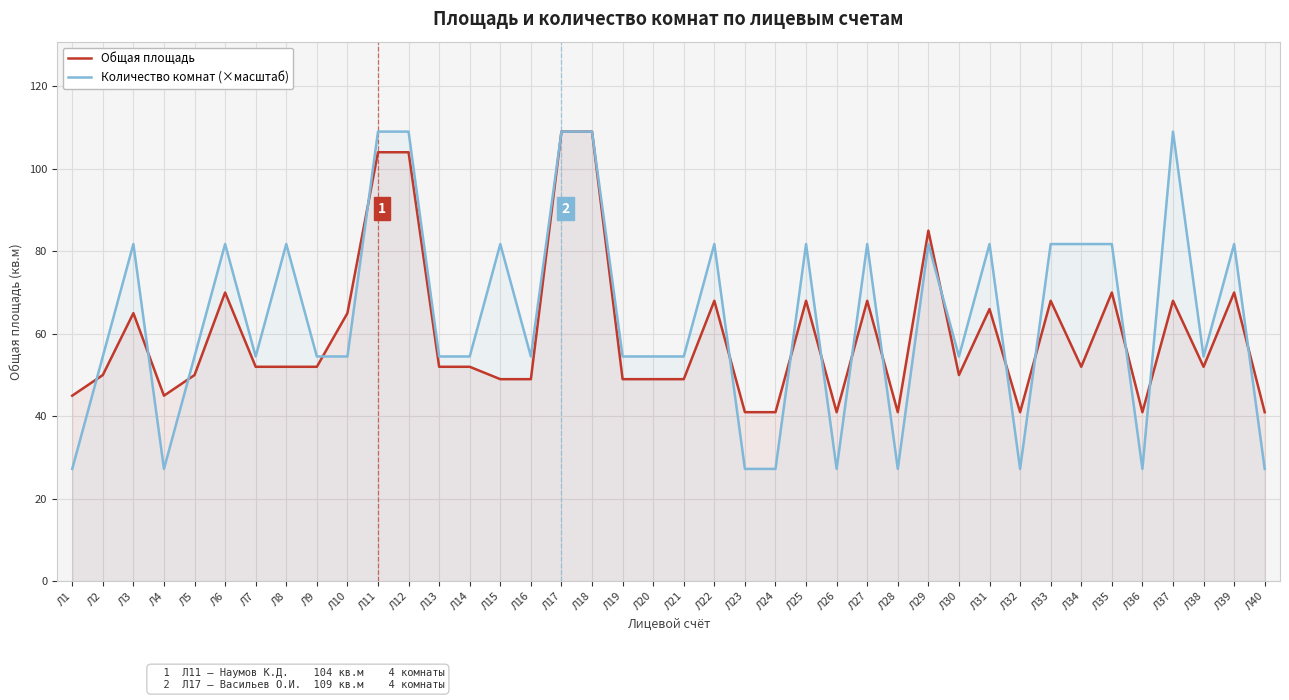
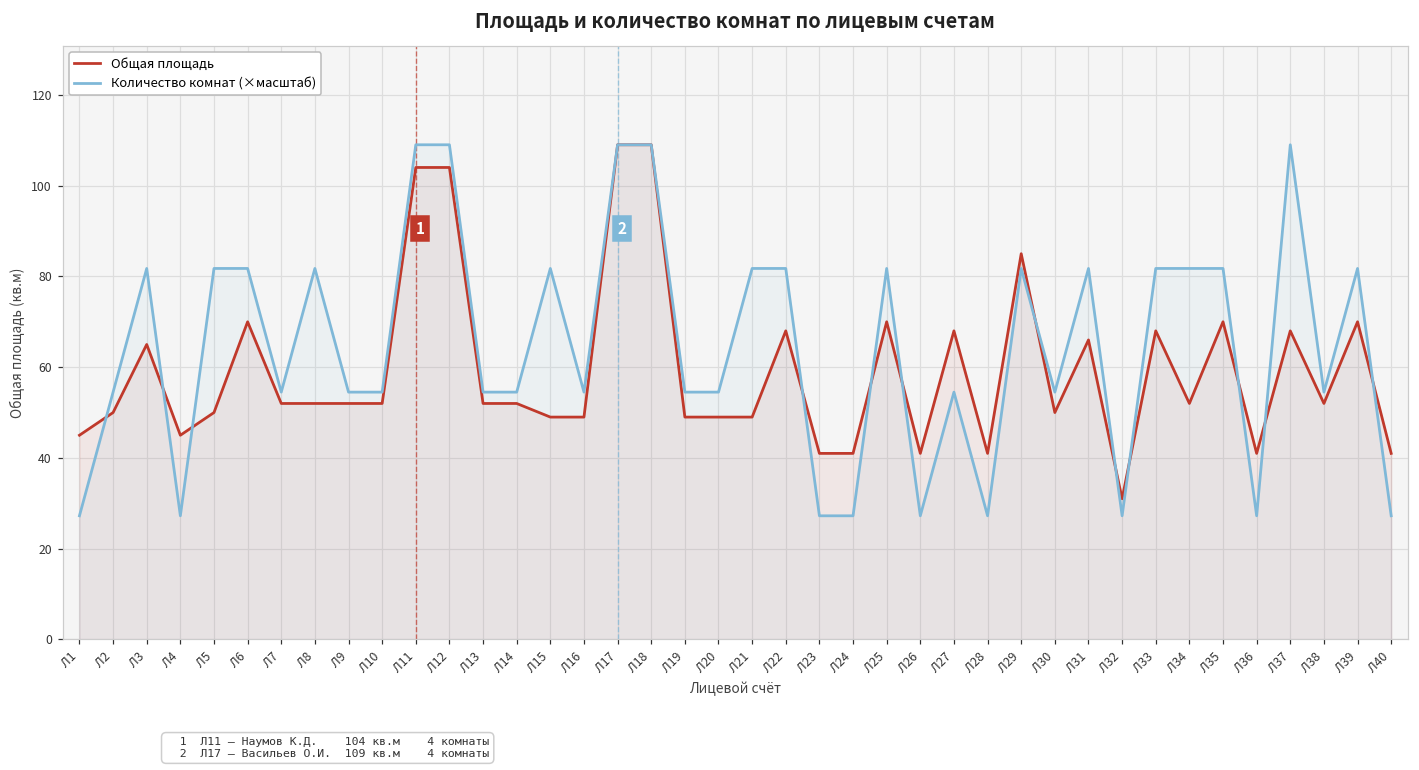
  {
    "Общая площадь": {
      "Л1": 45,
      "Л2": 50,
      "Л3": 65,
      "Л4": 45,
      "Л5": 50,
      "Л6": 70,
      "Л7": 52,
      "Л8": 52,
      "Л9": 52,
-     "Л10": 65,
+     "Л10": 52,
      "Л11": 104,
      "Л12": 104,
      "Л13": 52,
      "Л14": 52,
      "Л15": 49,
      "Л16": 49,
      "Л19": 49,
      "Л20": 49,
      "Л21": 49,
      "Л22": 68,
      "Л23": 41,
      "Л24": 41,
-     "Л25": 68,
+     "Л25": 70,
      "Л26": 41,
      "Л27": 68,
      "Л28": 41,
      "Л29": 85,
      "Л30": 50,
      "Л31": 66,
-     "Л32": 41,
+     "Л32": 31,
      "Л33": 68,
      "Л34": 52,
      "Л35": 70,
      "Л36": 41,
      "Л37": 68,
      "Л38": 52,
      "Л39": 70,
      "Л40": 41
    },
    "Количество комнат (×масштаб)": {
      "Л1": 27,
      "Л2": 55,
      "Л3": 82,
      "Л4": 27,
-     "Л5": 55,
+     "Л5": 82,
      "Л6": 82,
      "Л7": 55,
      "Л8": 82,
      "Л9": 55,
      "Л10": 55,
      "Л11": 109,
      "Л12": 109,
      "Л13": 55,
      "Л14": 55,
      "Л15": 82,
      "Л16": 55,
      "Л19": 55,
      "Л20": 55,
-     "Л21": 55,
+     "Л21": 82,
      "Л22": 82,
      "Л23": 27,
      "Л24": 27,
      "Л25": 82,
      "Л26": 27,
-     "Л27": 82,
+     "Л27": 55,
      "Л28": 27,
      "Л29": 82,
      "Л30": 55,
      "Л31": 82,
      "Л32": 27,
      "Л33": 82,
      "Л34": 82,
      "Л35": 82,
      "Л36": 27,
      "Л37": 109,
      "Л38": 55,
      "Л39": 82,
      "Л40": 27
    }
  }
